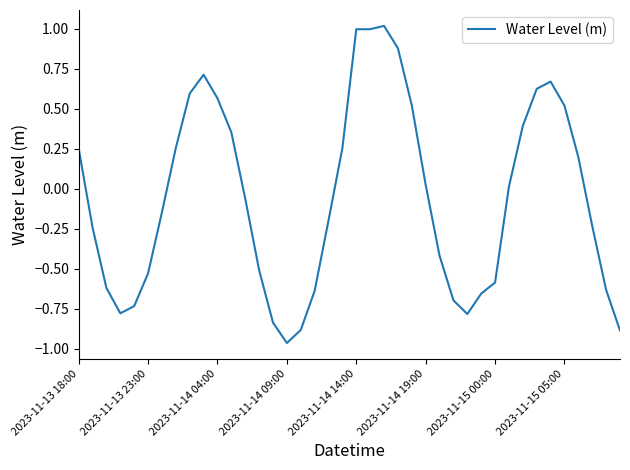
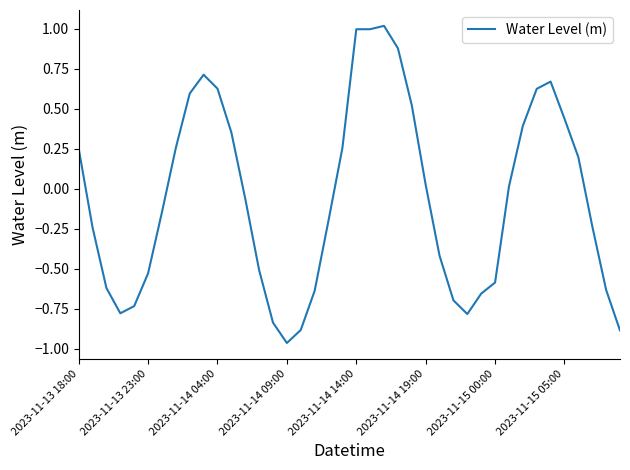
  {
    "2023-11-13 18:00": 0.25,
    "2023-11-13 23:00": -0.53,
-   "2023-11-14 04:00": 0.57,
+   "2023-11-14 04:00": 0.63,
    "2023-11-14 09:00": -0.97,
    "2023-11-14 14:00": 1.00,
    "2023-11-14 19:00": 0.02,
    "2023-11-15 00:00": -0.59,
-   "2023-11-15 05:00": 0.52
+   "2023-11-15 05:00": 0.44
  }
